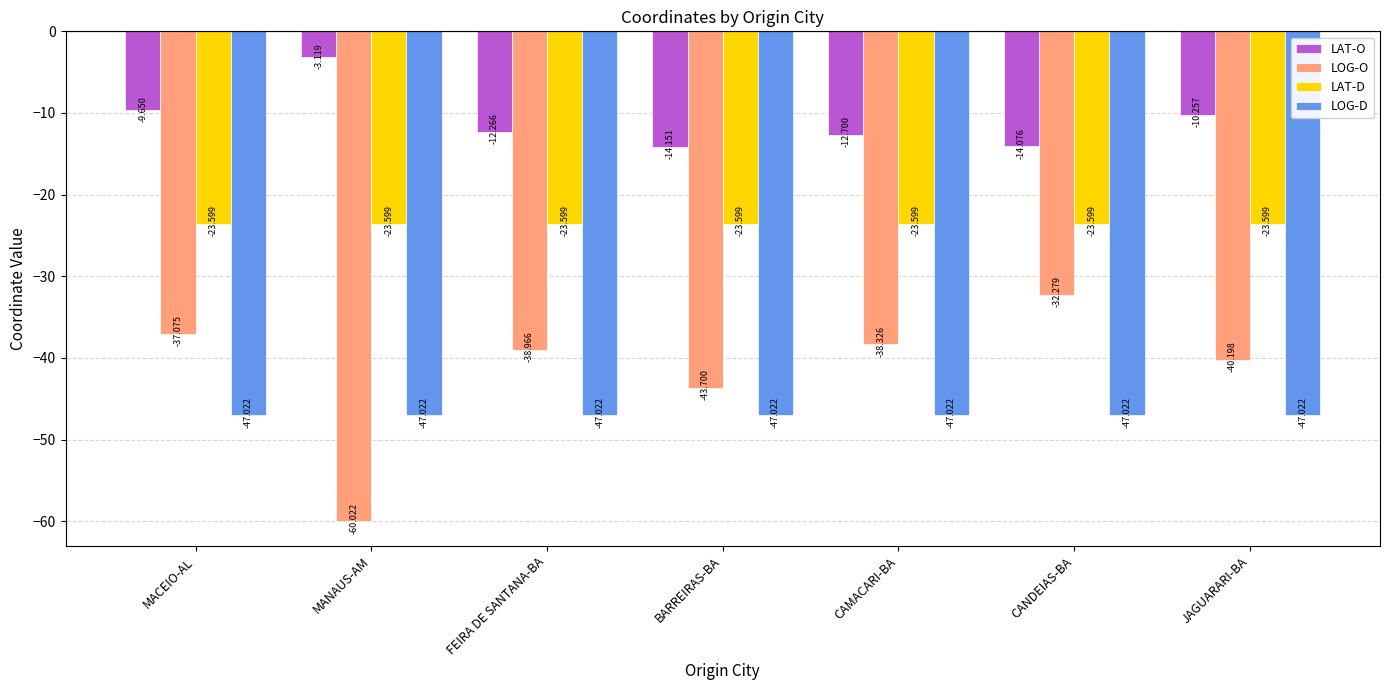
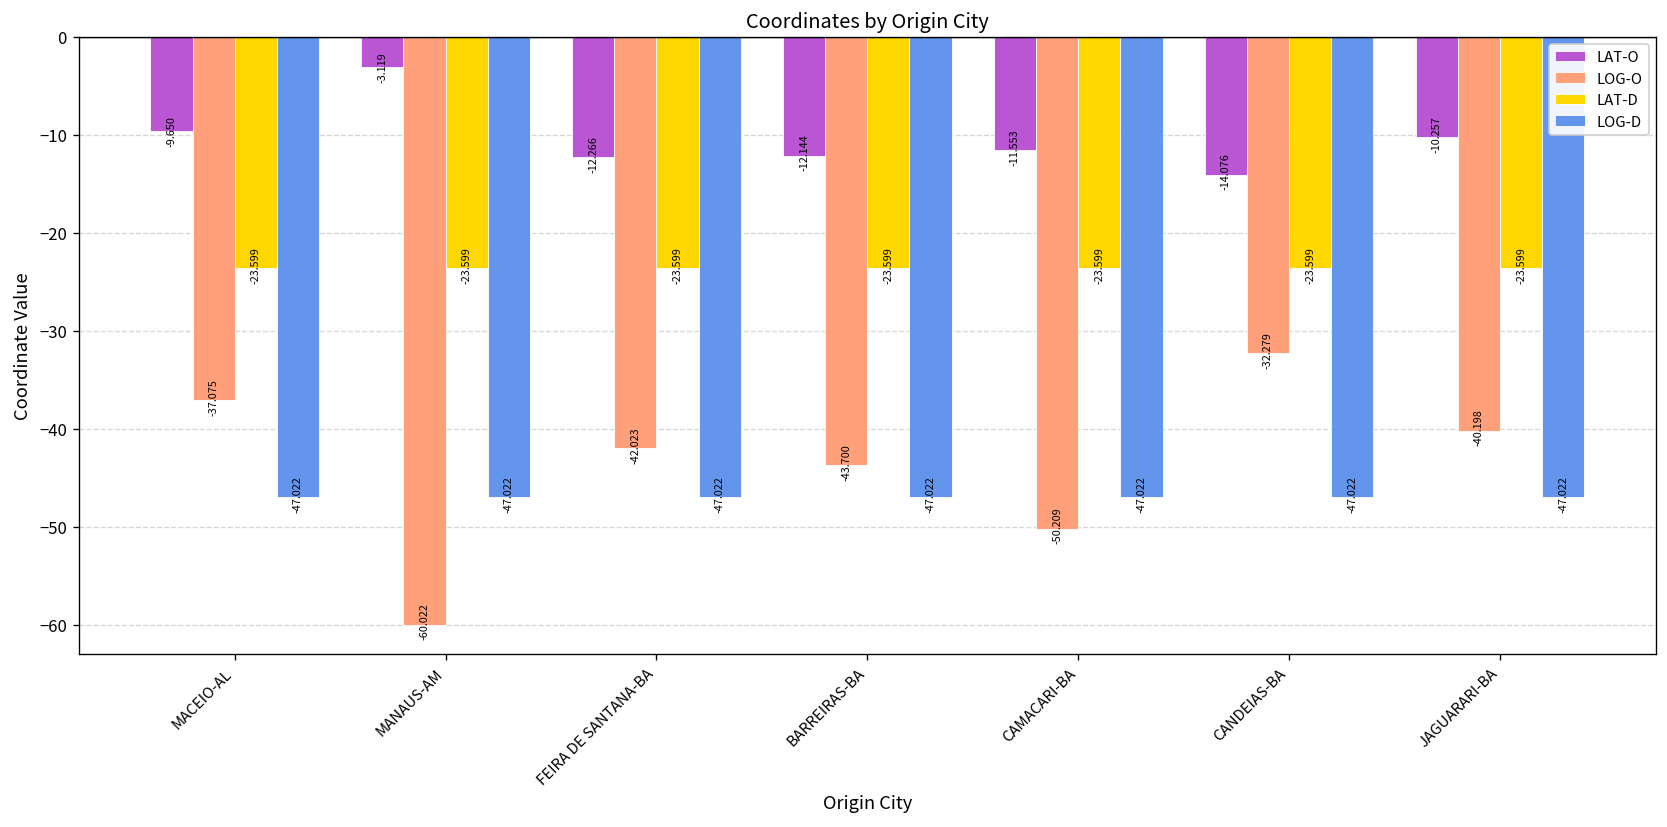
  {
    "LAT-O": {
      "MACEIO-AL": -9.650,
      "MANAUS-AM": -3.119,
      "FEIRA DE SANTANA-BA": -12.266,
-     "BARREIRAS-BA": -14.151,
-     "CAMACARI-BA": -12.700,
+     "BARREIRAS-BA": -12.144,
+     "CAMACARI-BA": -11.553,
      "CANDEIAS-BA": -14.076,
      "JAGUARARI-BA": -10.257
    },
    "LOG-O": {
      "MACEIO-AL": -37.075,
      "MANAUS-AM": -60.022,
-     "FEIRA DE SANTANA-BA": -38.966,
+     "FEIRA DE SANTANA-BA": -42.023,
      "BARREIRAS-BA": -43.700,
-     "CAMACARI-BA": -38.326,
+     "CAMACARI-BA": -50.209,
      "CANDEIAS-BA": -32.279,
      "JAGUARARI-BA": -40.198
    },
    "LAT-D": {
      "MACEIO-AL": -23.599,
      "MANAUS-AM": -23.599,
      "FEIRA DE SANTANA-BA": -23.599,
      "BARREIRAS-BA": -23.599,
      "CAMACARI-BA": -23.599,
      "CANDEIAS-BA": -23.599,
      "JAGUARARI-BA": -23.599
    },
    "LOG-D": {
      "MACEIO-AL": -47.022,
      "MANAUS-AM": -47.022,
      "FEIRA DE SANTANA-BA": -47.022,
      "BARREIRAS-BA": -47.022,
      "CAMACARI-BA": -47.022,
      "CANDEIAS-BA": -47.022,
      "JAGUARARI-BA": -47.022
    }
  }
